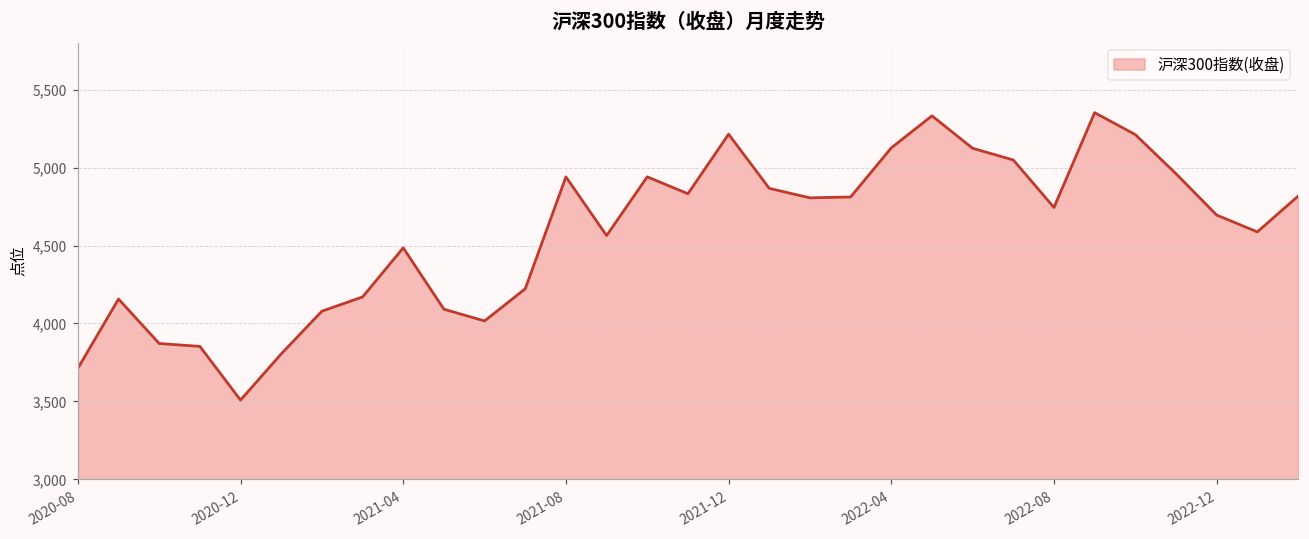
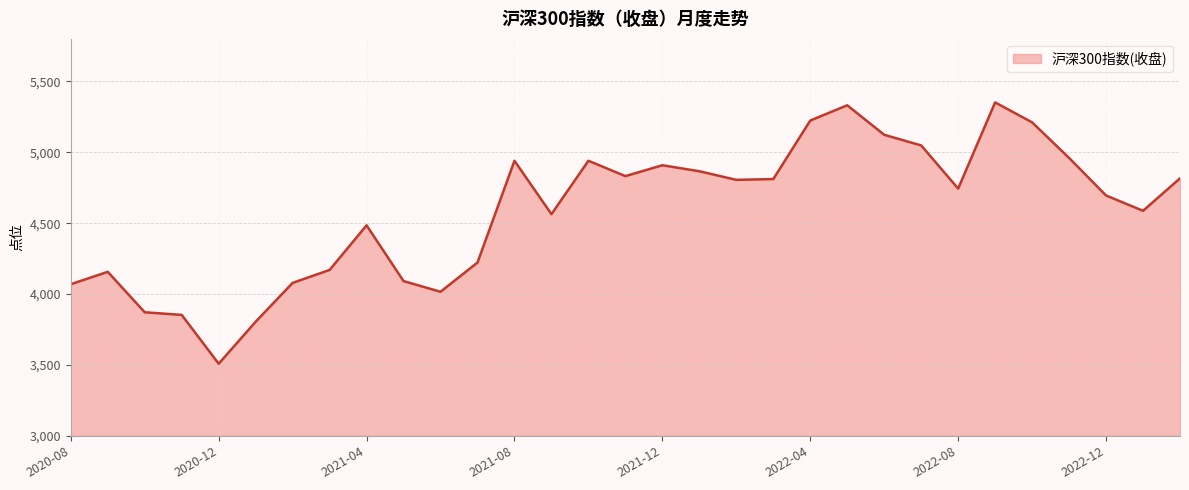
  {
-   "2020-08": "3,710",
+   "2020-08": "4,070",
    "2020-12": "3,510",
    "2021-04": "4,490",
    "2021-08": "4,940",
-   "2021-12": "5,210",
-   "2022-04": "5,130",
+   "2021-12": "4,910",
+   "2022-04": "5,220",
    "2022-08": "4,740",
    "2022-12": "4,700"
  }
